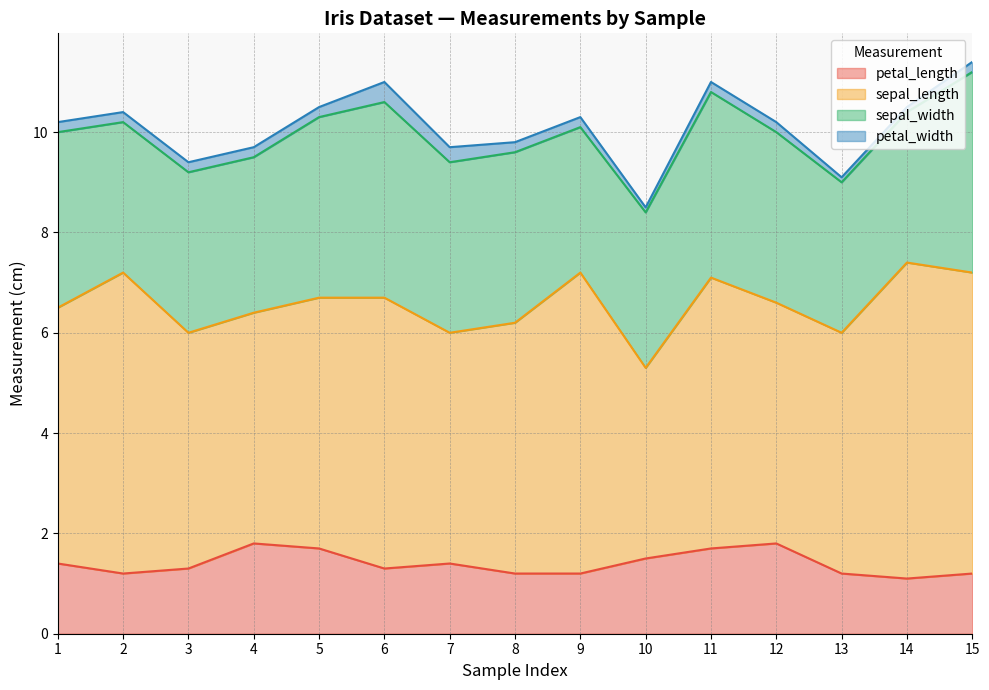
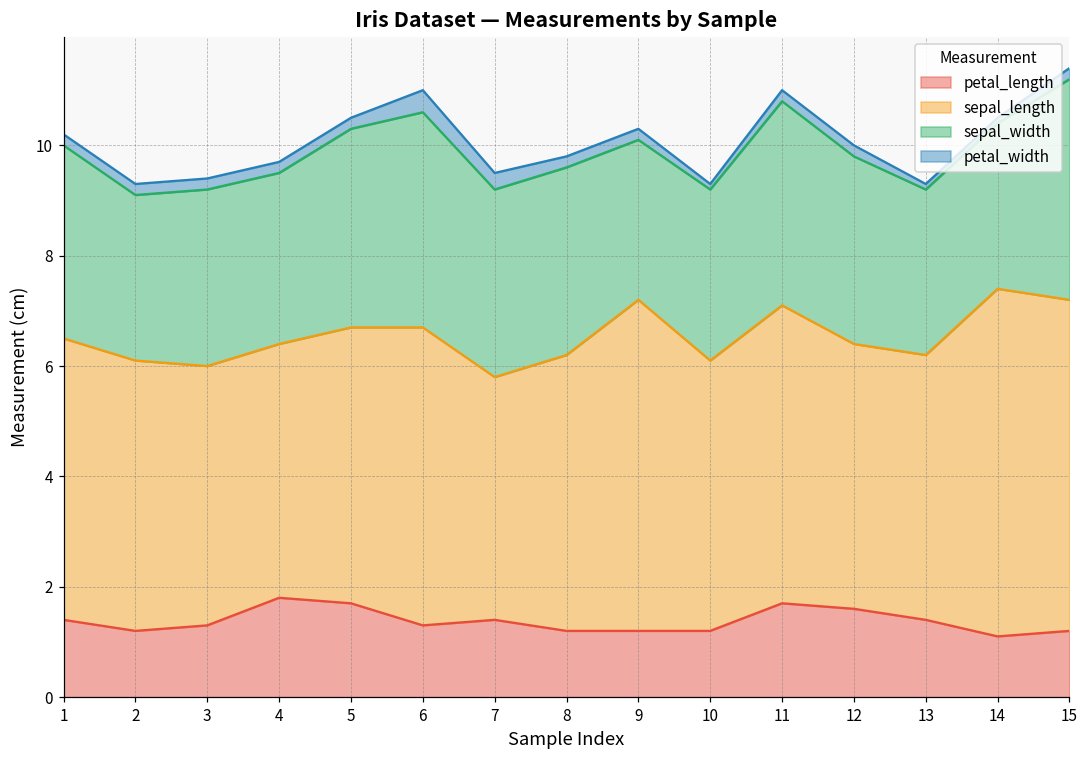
  {
    "petal_length": {
      "1": 1.4,
      "2": 1.2,
      "3": 1.3,
      "4": 1.8,
      "5": 1.7,
      "6": 1.3,
      "7": 1.4,
      "8": 1.2,
      "9": 1.2,
-     "10": 1.5,
+     "10": 1.2,
      "11": 1.7,
-     "12": 1.8,
-     "13": 1.2,
+     "12": 1.6,
+     "13": 1.4,
      "14": 1.1,
      "15": 1.2
    },
    "sepal_length": {
      "1": 5.1,
-     "2": 6.0,
+     "2": 4.9,
      "3": 4.7,
      "4": 4.6,
      "5": 5.0,
      "6": 5.4,
-     "7": 4.6,
+     "7": 4.4,
      "8": 5.0,
      "9": 6.0,
-     "10": 3.8,
+     "10": 4.9,
      "11": 5.4,
      "12": 4.8,
      "13": 4.8,
      "14": 6.3,
      "15": 6.0
    },
    "sepal_width": {
      "1": 3.5,
      "2": 3.0,
      "3": 3.2,
      "4": 3.1,
      "5": 3.6,
      "6": 3.9,
      "7": 3.4,
      "8": 3.4,
      "9": 2.9,
      "10": 3.1,
      "11": 3.7,
      "12": 3.4,
      "13": 3.0,
      "15": 4.0
    },
    "petal_width": {
      "1": 0.2,
      "2": 0.2,
      "3": 0.2,
      "4": 0.2,
      "5": 0.2,
      "6": 0.4,
      "7": 0.3,
      "8": 0.2,
      "9": 0.2,
      "10": 0.1,
      "11": 0.2,
      "12": 0.2,
      "13": 0.1,
      "15": 0.2
    }
  }
